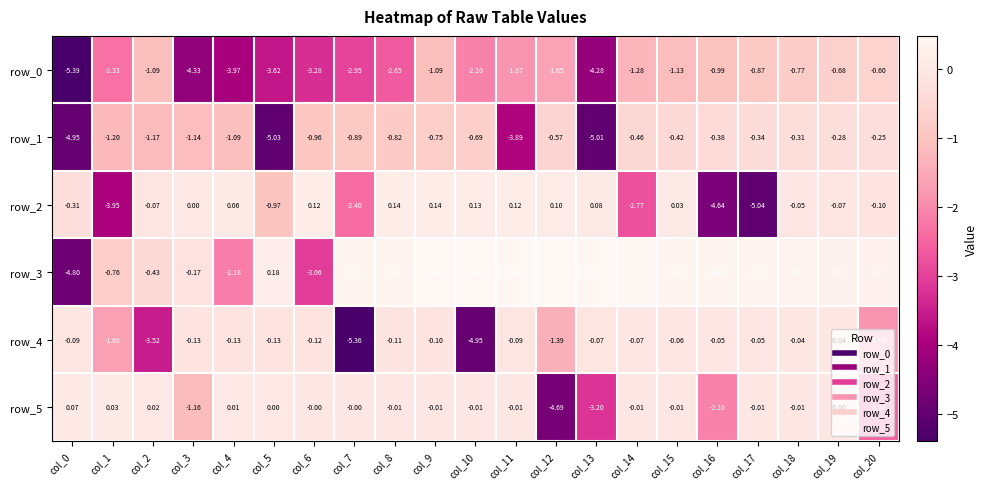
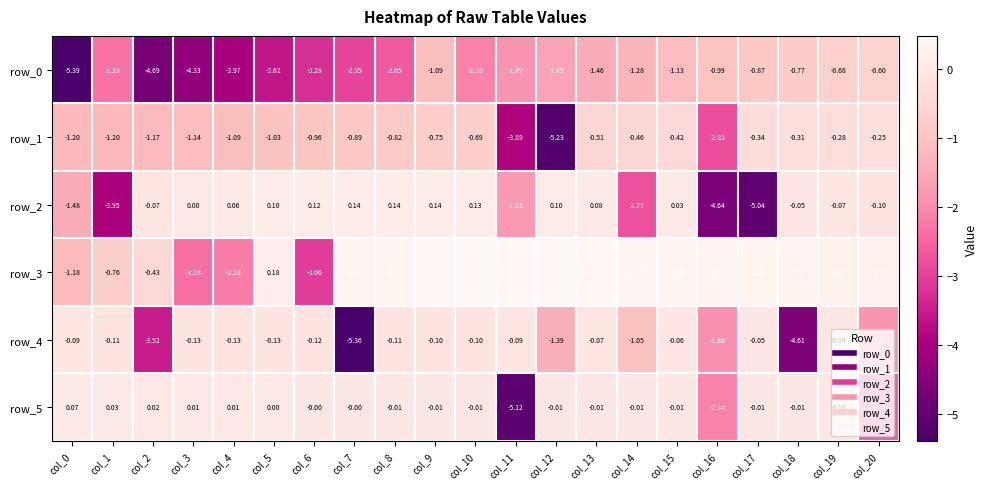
  {
    "row_0": {
      "col_0": -5.39,
      "col_1": -2.33,
-     "col_2": -1.09,
+     "col_2": -4.69,
      "col_3": -4.33,
      "col_4": -3.97,
      "col_5": -3.62,
      "col_6": -3.28,
      "col_7": -2.95,
      "col_8": -2.65,
      "col_9": -1.09,
      "col_10": -2.10,
      "col_11": -1.87,
      "col_12": -1.65,
-     "col_13": -4.28,
+     "col_13": -1.46,
      "col_14": -1.28,
      "col_15": -1.13,
      "col_16": -0.99,
      "col_17": -0.87,
      "col_18": -0.77,
      "col_19": -0.68,
      "col_20": -0.60
    },
    "row_1": {
-     "col_0": -4.95,
+     "col_0": -1.20,
      "col_1": -1.20,
      "col_2": -1.17,
      "col_3": -1.14,
      "col_4": -1.09,
-     "col_5": -5.03,
+     "col_5": -1.03,
      "col_6": -0.96,
      "col_7": -0.89,
      "col_8": -0.82,
      "col_9": -0.75,
      "col_10": -0.69,
      "col_11": -3.89,
-     "col_12": -0.57,
-     "col_13": -5.01,
+     "col_12": -5.23,
+     "col_13": -0.51,
      "col_14": -0.46,
      "col_15": -0.42,
-     "col_16": -0.38,
+     "col_16": -2.82,
      "col_17": -0.34,
      "col_18": -0.31,
      "col_19": -0.28,
      "col_20": -0.25
    },
    "row_2": {
-     "col_0": -0.31,
+     "col_0": -1.48,
      "col_1": -3.95,
      "col_2": -0.07,
      "col_3": 0.00,
      "col_4": 0.06,
-     "col_5": -0.97,
+     "col_5": 0.10,
      "col_6": 0.12,
-     "col_7": -2.40,
+     "col_7": 0.14,
      "col_8": 0.14,
      "col_9": 0.14,
      "col_10": 0.13,
-     "col_11": 0.12,
+     "col_11": -1.81,
      "col_12": 0.10,
      "col_13": 0.08,
      "col_14": -2.77,
      "col_15": 0.03,
      "col_16": -4.64,
      "col_17": -5.04,
      "col_18": -0.05,
      "col_19": -0.07,
      "col_20": -0.10
    },
    "row_3": {
-     "col_0": -4.80,
+     "col_0": -1.18,
      "col_1": -0.76,
      "col_2": -0.43,
-     "col_3": -0.17,
+     "col_3": -2.38,
      "col_4": -2.18,
      "col_5": 0.18,
      "col_6": -3.06
    },
    "row_4": {
      "col_0": -0.09,
-     "col_1": -1.68,
+     "col_1": -0.11,
      "col_2": -3.52,
      "col_3": -0.13,
      "col_4": -0.13,
      "col_5": -0.13,
      "col_6": -0.12,
      "col_7": -5.36,
      "col_8": -0.11,
      "col_9": -0.10,
-     "col_10": -4.95,
+     "col_10": -0.10,
      "col_11": -0.09,
      "col_12": -1.39,
      "col_13": -0.07,
-     "col_14": -0.07,
+     "col_14": -1.05,
      "col_15": -0.06,
-     "col_16": -0.05,
+     "col_16": -1.88,
      "col_17": -0.05,
-     "col_18": -0.04
+     "col_18": -4.61
    },
    "row_5": {
      "col_0": 0.07,
      "col_1": 0.03,
      "col_2": 0.02,
-     "col_3": -1.16,
+     "col_3": 0.01,
      "col_4": 0.01,
      "col_5": 0.00,
      "col_6": -0.00,
      "col_7": -0.00,
      "col_8": -0.01,
      "col_9": -0.01,
      "col_10": -0.01,
-     "col_11": -0.01,
-     "col_12": -4.69,
-     "col_13": -3.20,
+     "col_11": -5.12,
+     "col_12": -0.01,
+     "col_13": -0.01,
      "col_14": -0.01,
      "col_15": -0.01,
      "col_16": -2.10,
      "col_17": -0.01,
      "col_18": -0.01
    }
  }
